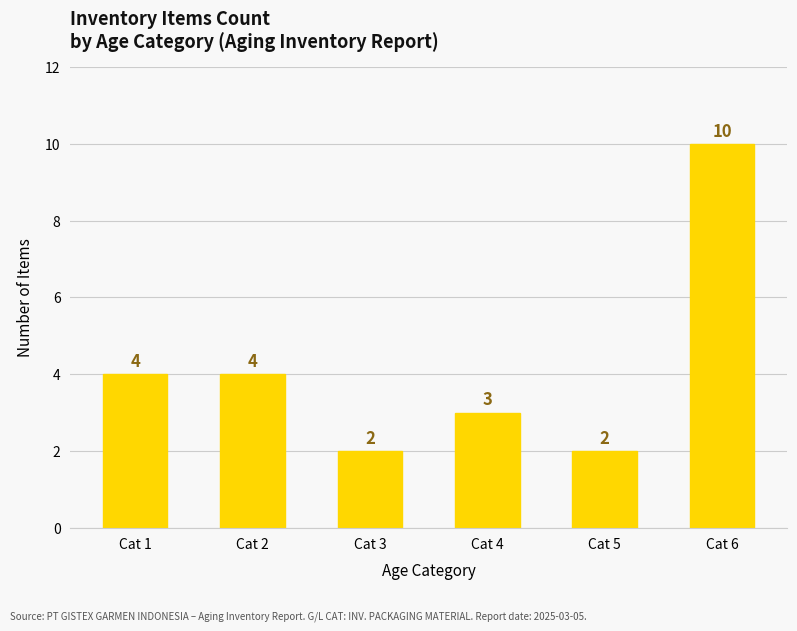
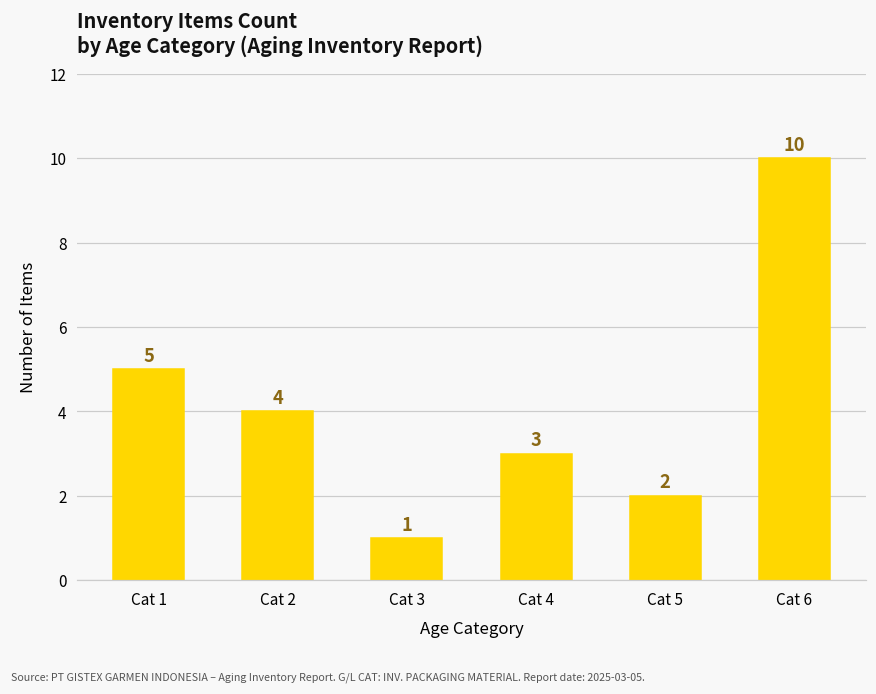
  {
-   "Cat 1": 4,
+   "Cat 1": 5,
    "Cat 2": 4,
-   "Cat 3": 2,
+   "Cat 3": 1,
    "Cat 4": 3,
    "Cat 5": 2,
    "Cat 6": 10
  }
